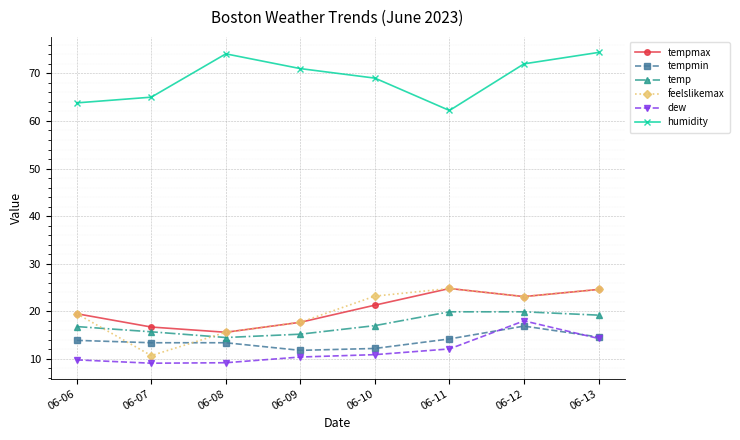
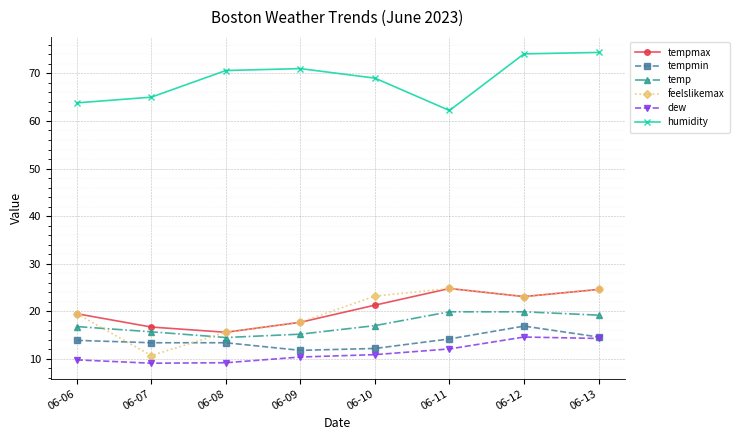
  {
    "tempmax": {
      "06-07": 17,
      "06-10": 21
    },
    "feelslikemax": {
      "06-07": 11,
      "06-10": 23
    },
    "dew": {
      "06-06": 10,
      "06-07": 9,
      "06-08": 9,
      "06-09": 10,
      "06-10": 11,
      "06-11": 12,
-     "06-12": 18
+     "06-12": 15
    },
    "humidity": {
      "06-06": 64,
      "06-07": 65,
-     "06-08": 74,
+     "06-08": 71,
      "06-09": 71,
      "06-10": 69,
      "06-11": 62,
-     "06-12": 72,
+     "06-12": 74,
      "06-13": 74
    }
  }
